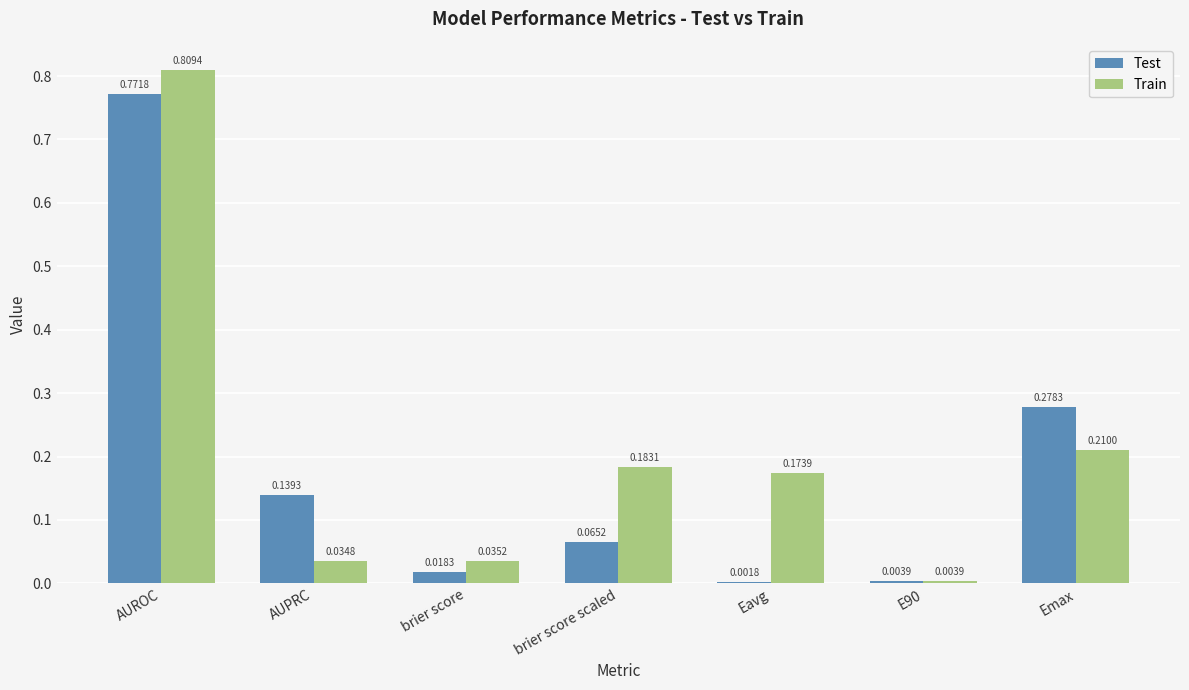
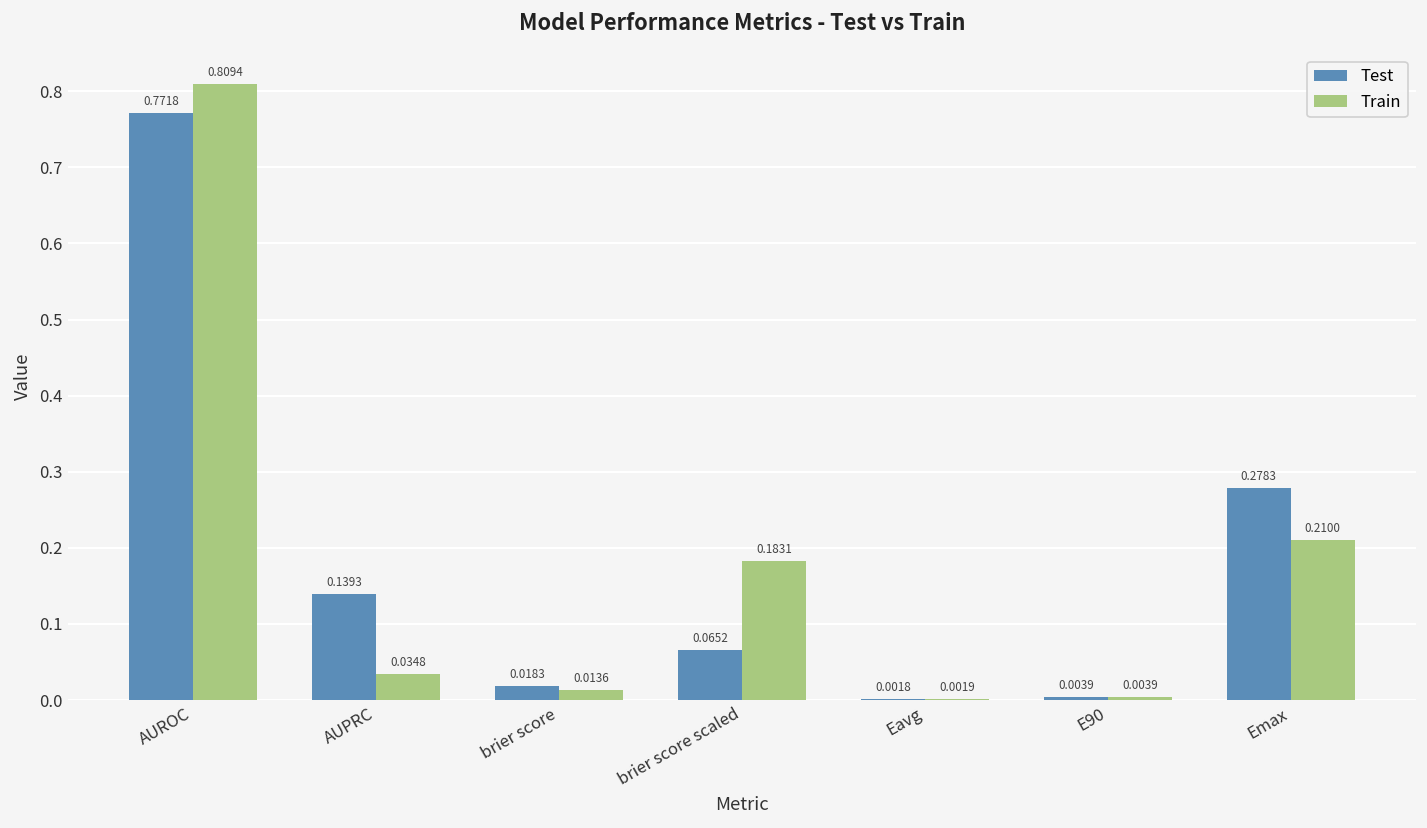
  {
    "Test": {
      "AUROC": 0.7718,
      "AUPRC": 0.1393,
      "brier score": 0.0183,
      "brier score scaled": 0.0652,
      "Eavg": 0.0018,
      "E90": 0.0039,
      "Emax": 0.2783
    },
    "Train": {
      "AUROC": 0.8094,
      "AUPRC": 0.0348,
-     "brier score": 0.0352,
+     "brier score": 0.0136,
      "brier score scaled": 0.1831,
-     "Eavg": 0.1739,
+     "Eavg": 0.0019,
      "E90": 0.0039,
      "Emax": 0.2100
    }
  }
